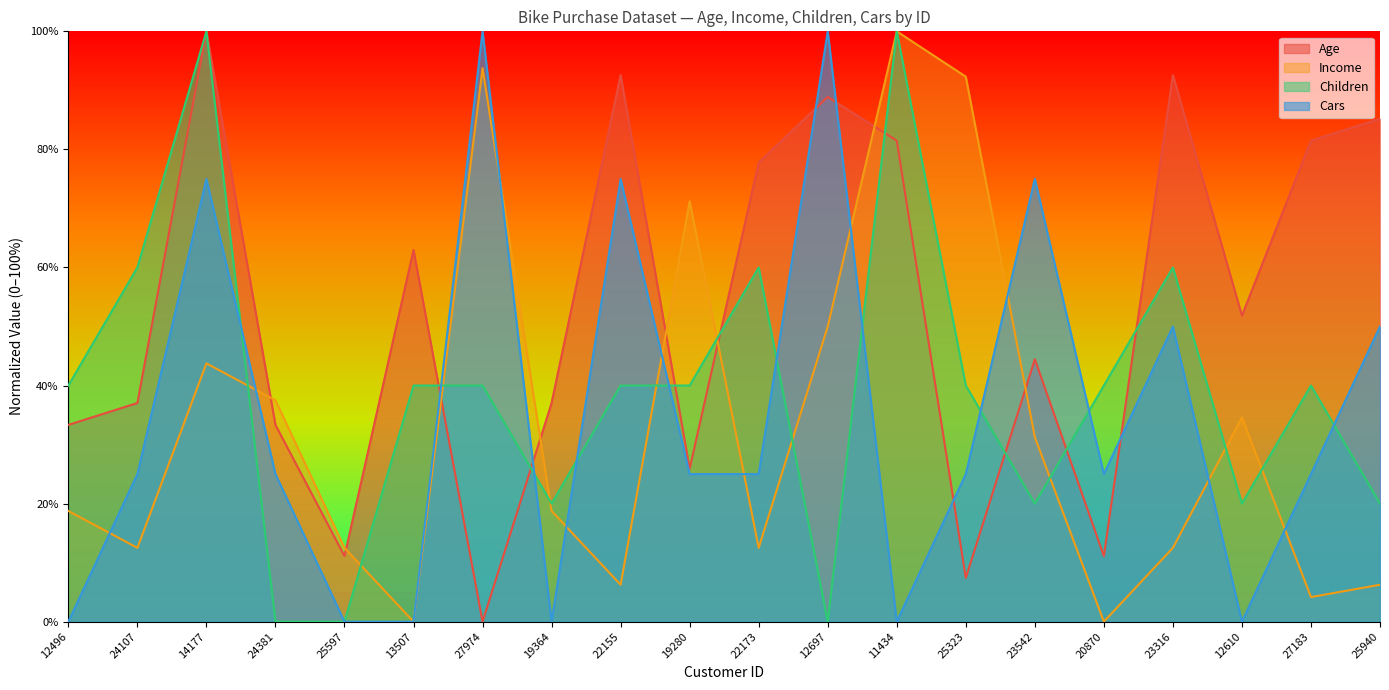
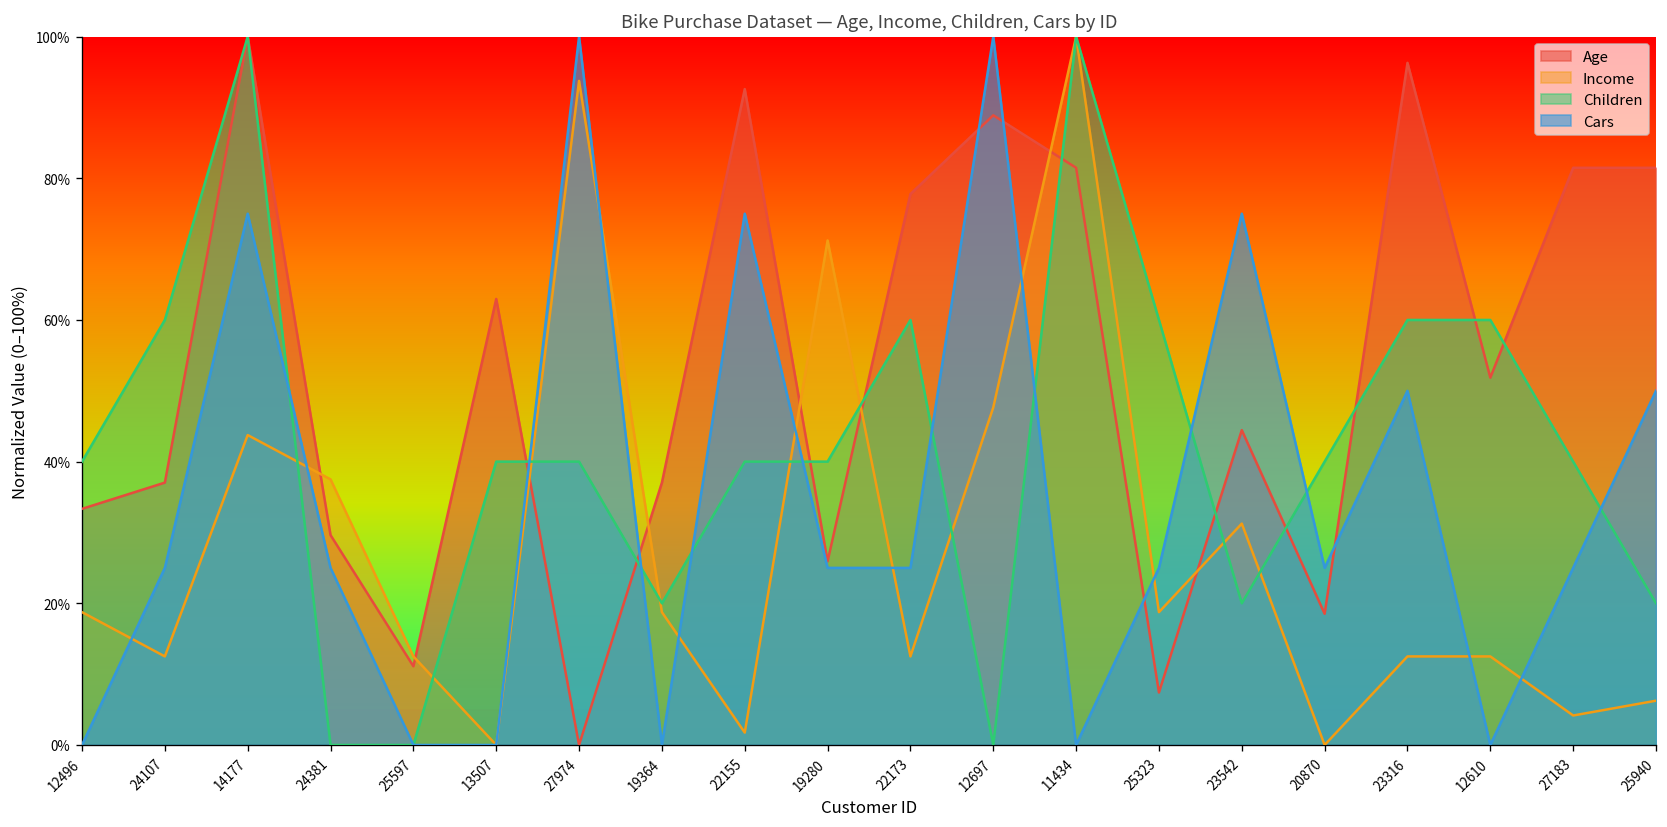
  {
    "Age": {
      "12496": "33%",
      "24107": "37%",
-     "24381": "33%",
+     "24381": "30%",
      "25597": "11%",
      "13507": "63%",
      "27974": "0%",
      "19364": "37%",
      "22155": "93%",
      "19280": "26%",
      "22173": "78%",
      "12697": "89%",
      "11434": "81%",
      "25323": "7%",
      "23542": "44%",
-     "20870": "11%",
-     "23316": "93%",
+     "20870": "19%",
+     "23316": "96%",
      "12610": "52%",
      "27183": "81%",
-     "25940": "85%"
+     "25940": "81%"
    },
    "Income": {
      "12496": "19%",
      "24107": "13%",
      "14177": "44%",
      "24381": "38%",
      "25597": "13%",
      "27974": "94%",
      "19364": "19%",
-     "22155": "6%",
+     "22155": "2%",
      "19280": "71%",
      "22173": "13%",
-     "12697": "50%",
-     "25323": "92%",
+     "12697": "48%",
+     "25323": "19%",
      "23542": "31%",
      "20870": "0%",
      "23316": "13%",
-     "12610": "35%",
+     "12610": "13%",
      "27183": "4%",
      "25940": "6%"
    },
    "Children": {
      "12496": "40%",
      "24107": "60%",
      "24381": "0%",
      "13507": "40%",
      "27974": "40%",
      "19364": "20%",
      "22155": "40%",
      "19280": "40%",
      "22173": "60%",
      "12697": "0%",
-     "25323": "40%",
+     "25323": "60%",
      "23542": "20%",
      "20870": "40%",
      "23316": "60%",
-     "12610": "20%",
+     "12610": "60%",
      "27183": "40%",
      "25940": "20%"
    },
    "Cars": {
      "12496": "0%",
      "24107": "25%",
      "14177": "75%",
      "24381": "25%",
      "27974": "100%",
      "19364": "0%",
      "22155": "75%",
      "19280": "25%",
      "22173": "25%",
      "12697": "100%",
      "11434": "0%",
      "25323": "25%",
      "23542": "75%",
      "20870": "25%",
      "23316": "50%",
      "12610": "0%",
      "27183": "25%",
      "25940": "50%"
    }
  }
